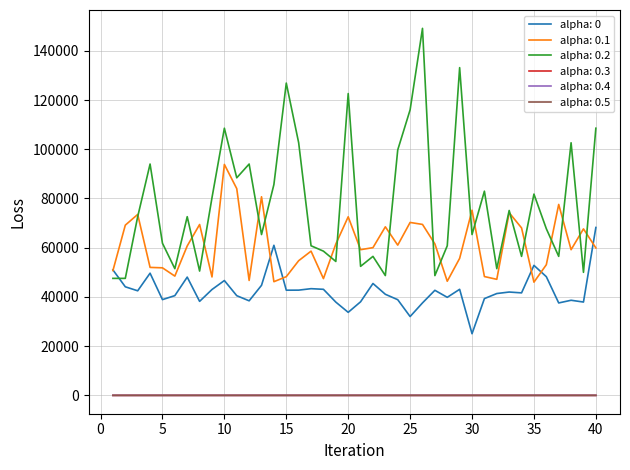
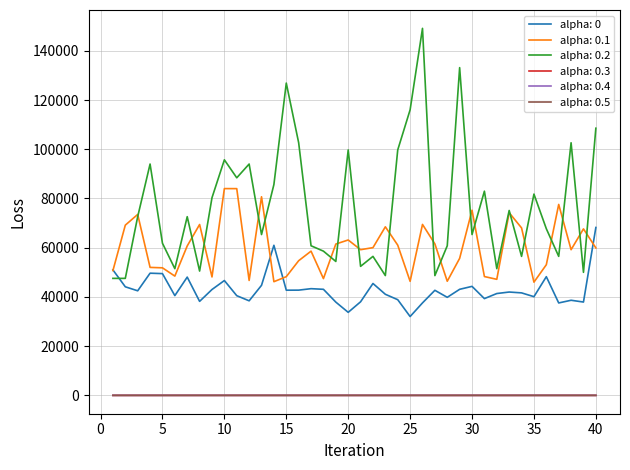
  {
    "alpha: 0": {
-     "5": 39000,
+     "5": 49000,
      "10": 47000,
      "15": 43000,
      "20": 34000,
      "25": 32000,
-     "30": 25000,
-     "35": 53000,
+     "30": 44000,
+     "35": 40000,
      "40": 68000
    },
    "alpha: 0.1": {
      "5": 52000,
-     "10": 94000,
+     "10": 84000,
      "15": 48000,
-     "20": 73000,
-     "25": 70000,
+     "20": 63000,
+     "25": 46000,
      "30": 75000,
      "35": 46000,
      "40": 60000
    },
    "alpha: 0.2": {
      "5": 62000,
-     "10": 109000,
+     "10": 96000,
      "15": 127000,
-     "20": 123000,
+     "20": 100000,
      "25": 116000,
      "30": 65000,
      "35": 82000,
      "40": 109000
    },
    "alpha: 0.5": {
      "5": 0,
      "10": 0,
      "15": 0,
      "20": 0,
      "25": 0,
      "30": 0,
      "35": 0,
      "40": 0
    }
  }
